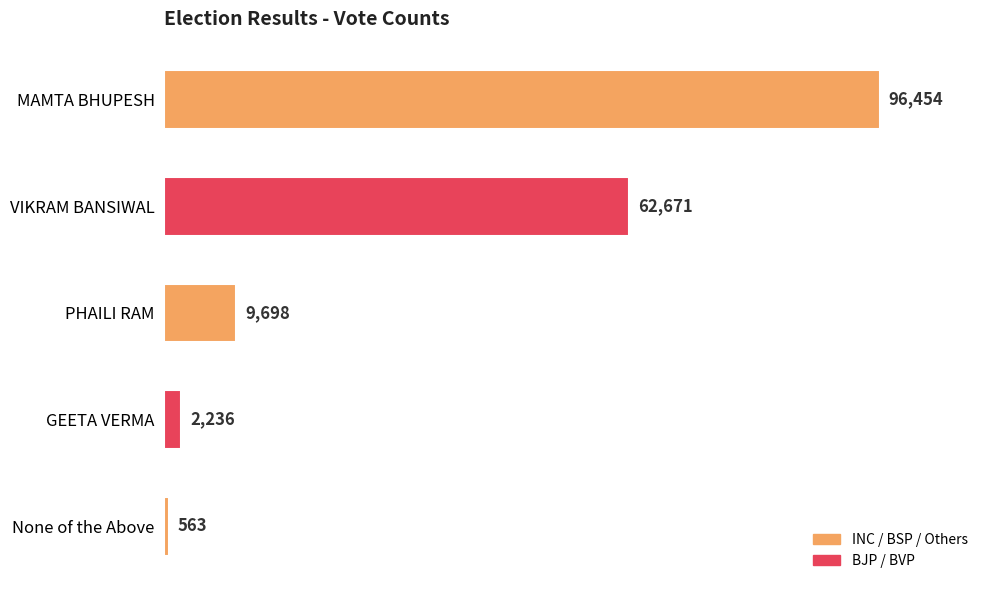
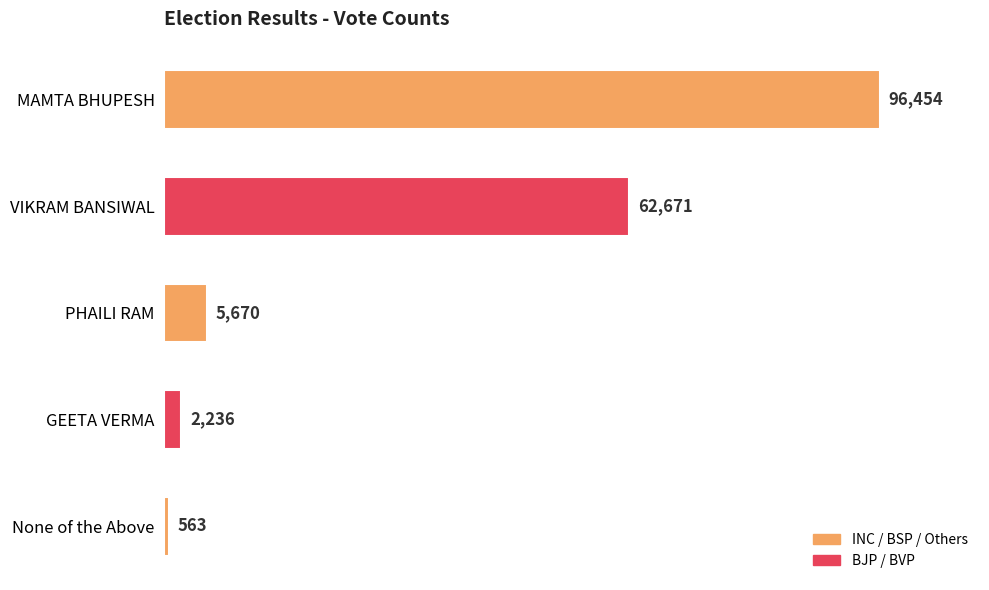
  {
    "MAMTA BHUPESH": "96,454",
    "VIKRAM BANSIWAL": "62,671",
-   "PHAILI RAM": "9,698",
+   "PHAILI RAM": "5,670",
    "GEETA VERMA": "2,236",
    "None of the Above": "563"
  }
